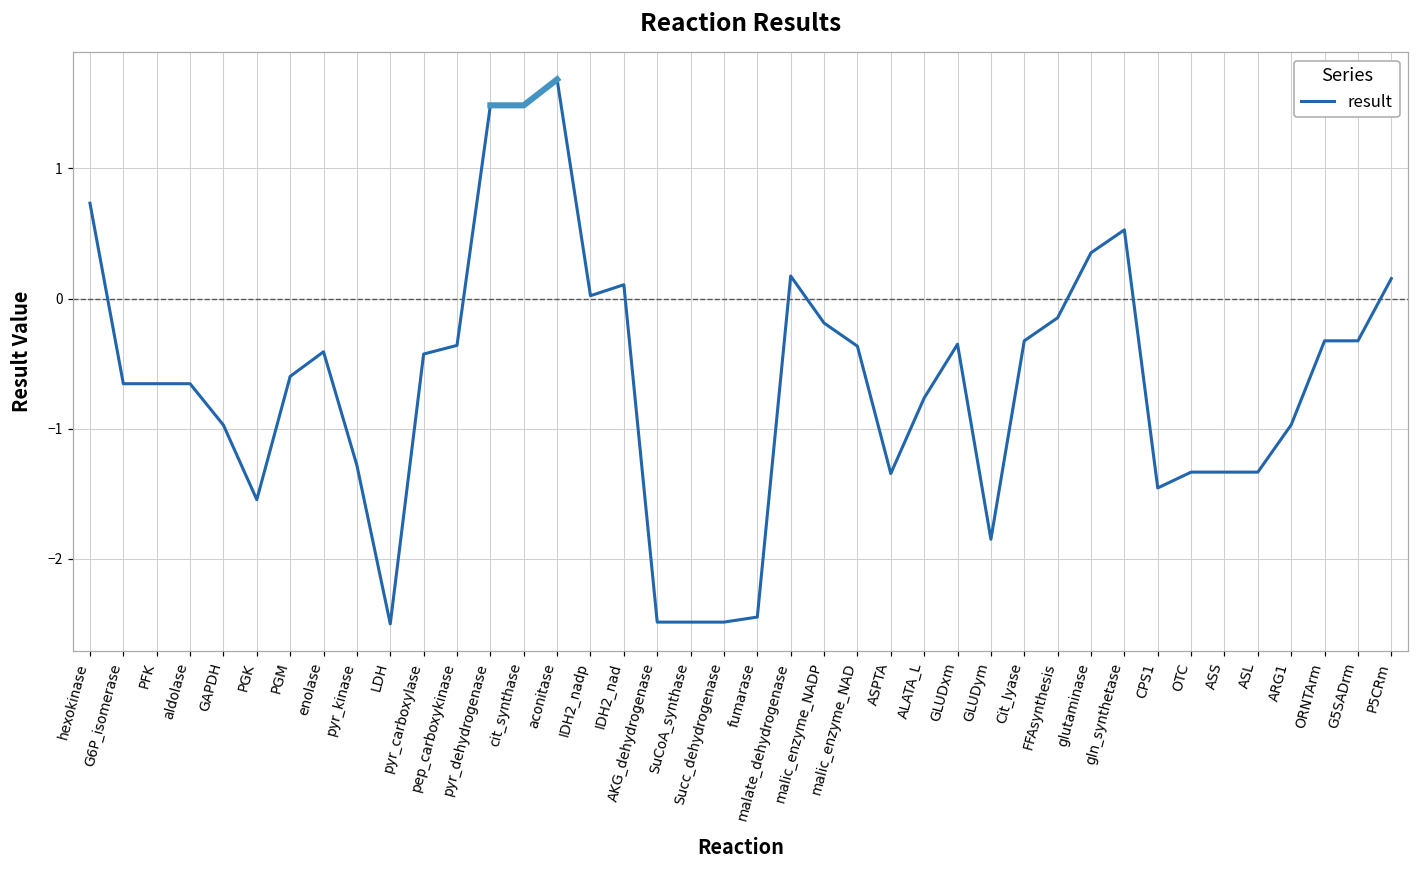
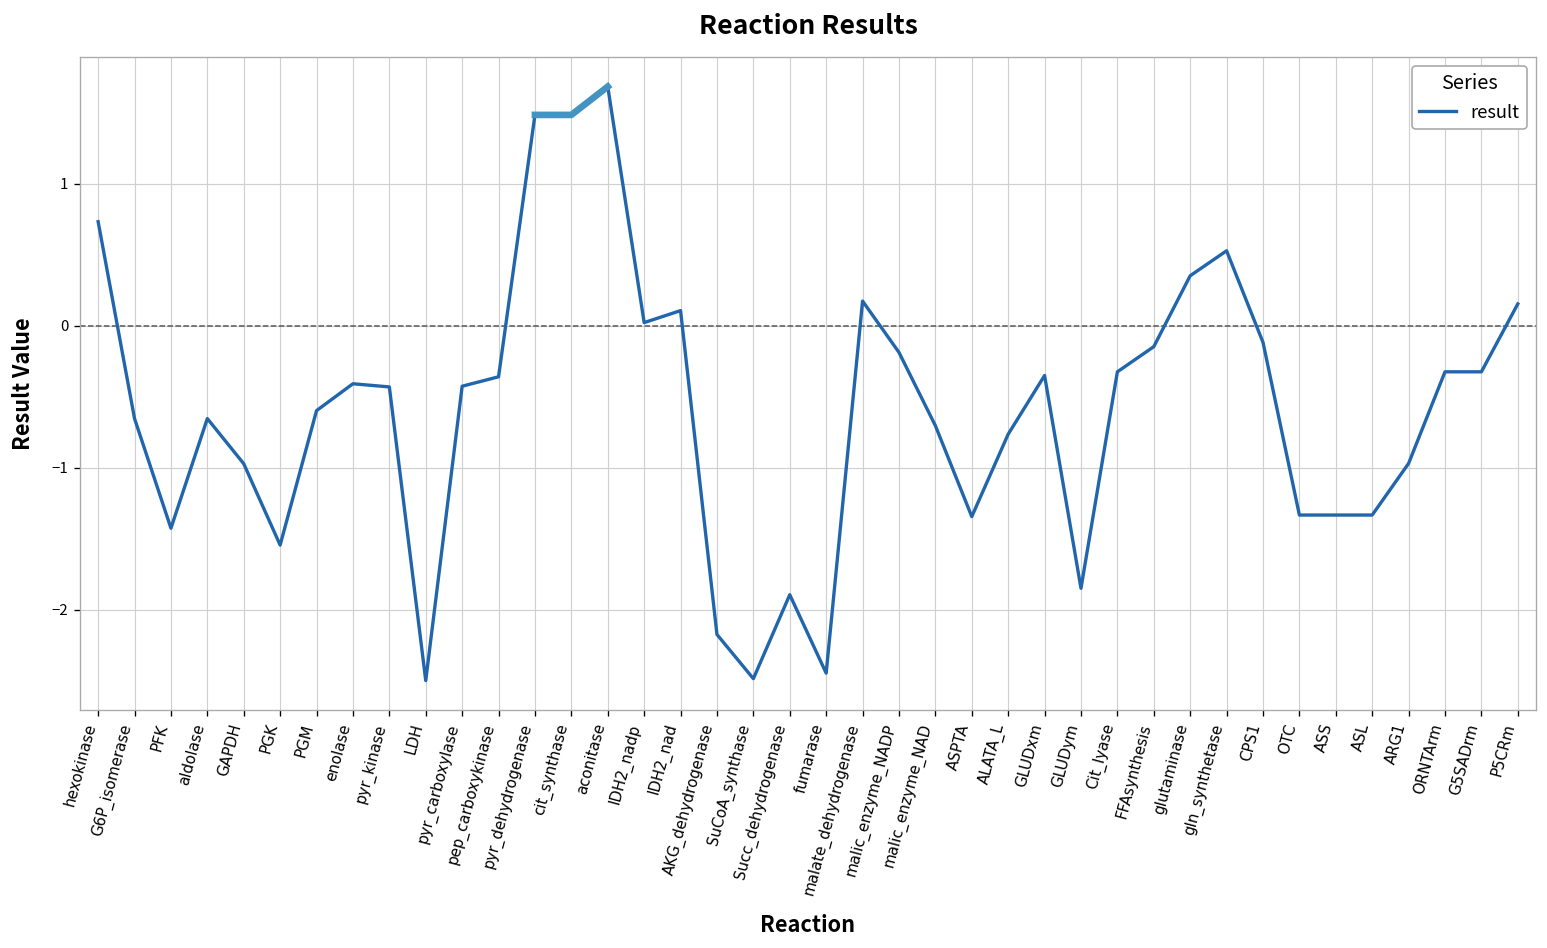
  {
    "result": {
      "hexokinase": 0.73,
      "G6P_isomerase": -0.65,
-     "PFK": -0.65,
+     "PFK": -1.43,
      "aldolase": -0.65,
      "GAPDH": -0.97,
      "PGK": -1.54,
      "PGM": -0.60,
      "enolase": -0.41,
-     "pyr_kinase": -1.28,
+     "pyr_kinase": -0.43,
      "LDH": -2.50,
      "pyr_carboxylase": -0.43,
      "pep_carboxykinase": -0.36,
      "IDH2_nadp": 0.02,
      "IDH2_nad": 0.11,
-     "AKG_dehydrogenase": -2.48,
+     "AKG_dehydrogenase": -2.17,
      "SuCoA_synthase": -2.48,
-     "Succ_dehydrogenase": -2.48,
+     "Succ_dehydrogenase": -1.89,
      "fumarase": -2.45,
      "malate_dehydrogenase": 0.17,
      "malic_enzyme_NADP": -0.19,
-     "malic_enzyme_NAD": -0.37,
+     "malic_enzyme_NAD": -0.70,
      "ASPTA": -1.34,
      "ALATA_L": -0.76,
      "GLUDxm": -0.35,
      "GLUDym": -1.85,
      "Cit_lyase": -0.32,
      "FFAsynthesis": -0.15,
      "glutaminase": 0.35,
      "gln_synthetase": 0.53,
-     "CPS1": -1.45,
+     "CPS1": -0.12,
      "OTC": -1.33,
      "ASS": -1.33,
      "ASL": -1.33,
      "ARG1": -0.97,
      "ORNTArm": -0.32,
      "G5SADrm": -0.32,
      "P5CRm": 0.15
    }
  }
